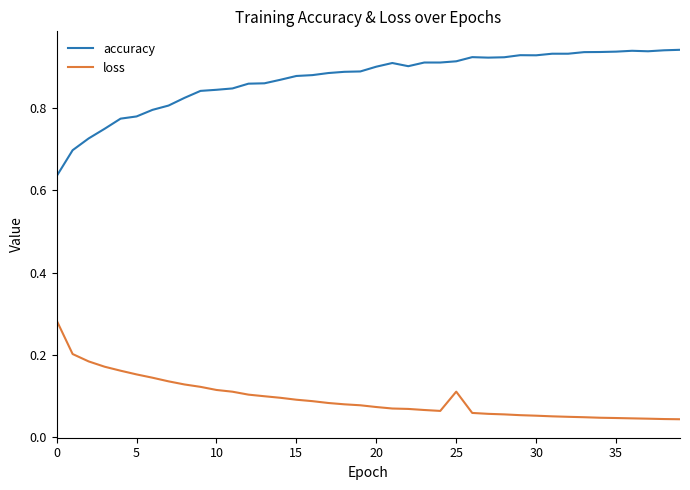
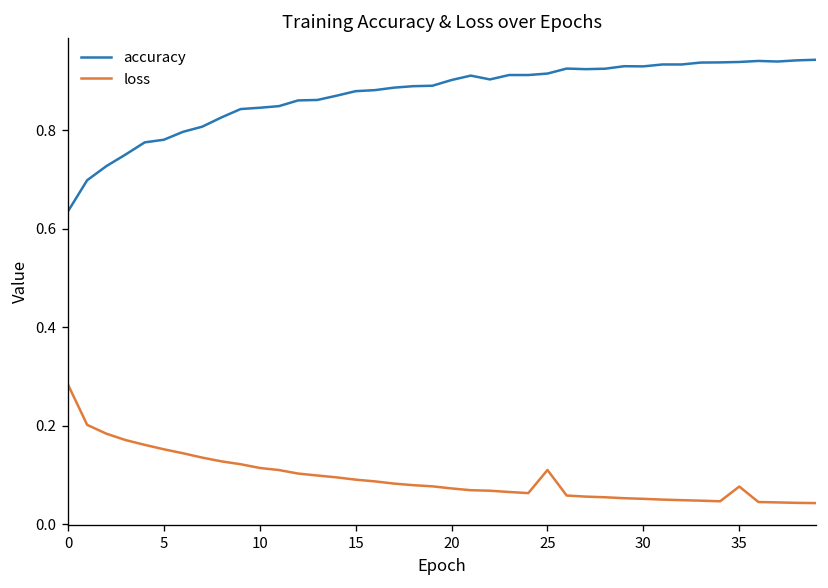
  {
    "accuracy": {
      "0": 0.63,
      "5": 0.78,
      "10": 0.85,
      "15": 0.88,
      "20": 0.90,
      "25": 0.91,
      "30": 0.93,
      "35": 0.94
    },
    "loss": {
      "0": 0.28,
      "5": 0.15,
      "10": 0.11,
      "15": 0.09,
      "20": 0.07,
      "25": 0.11,
      "30": 0.05,
-     "35": 0.05
+     "35": 0.08
    }
  }
